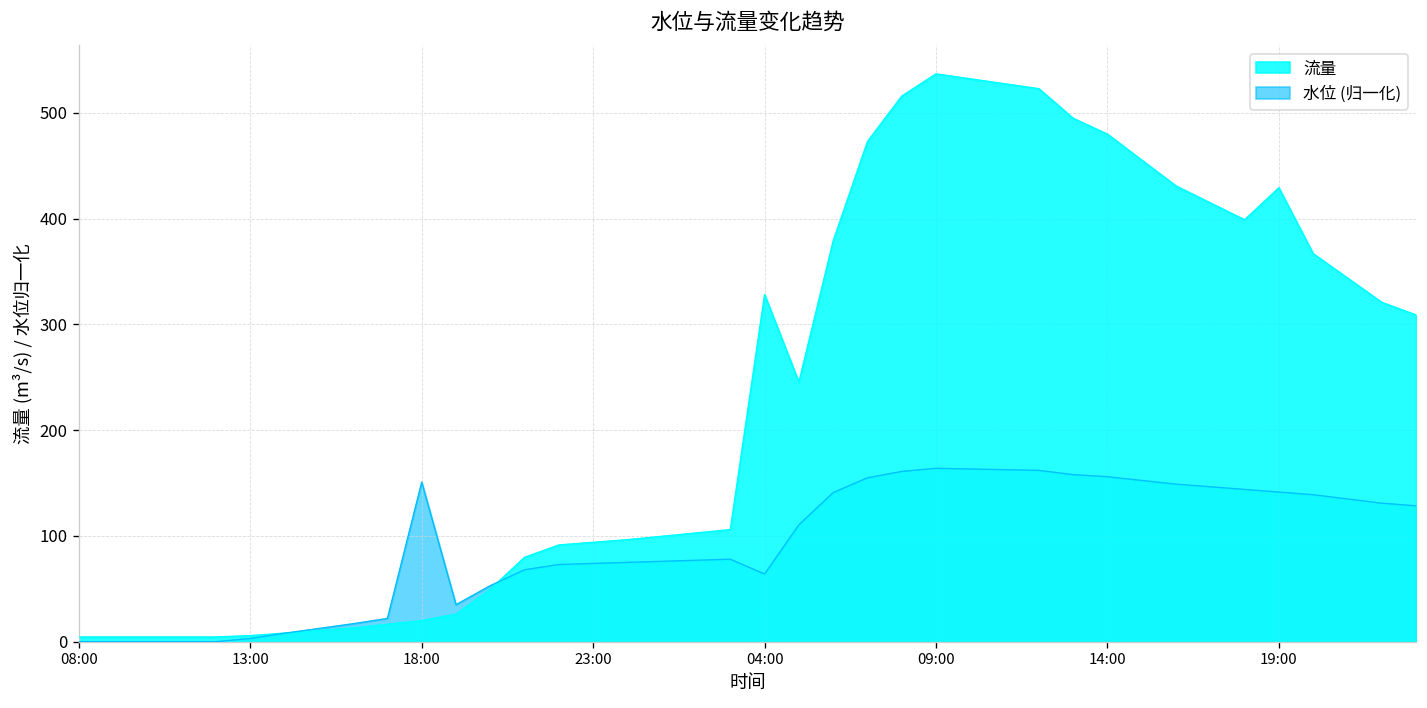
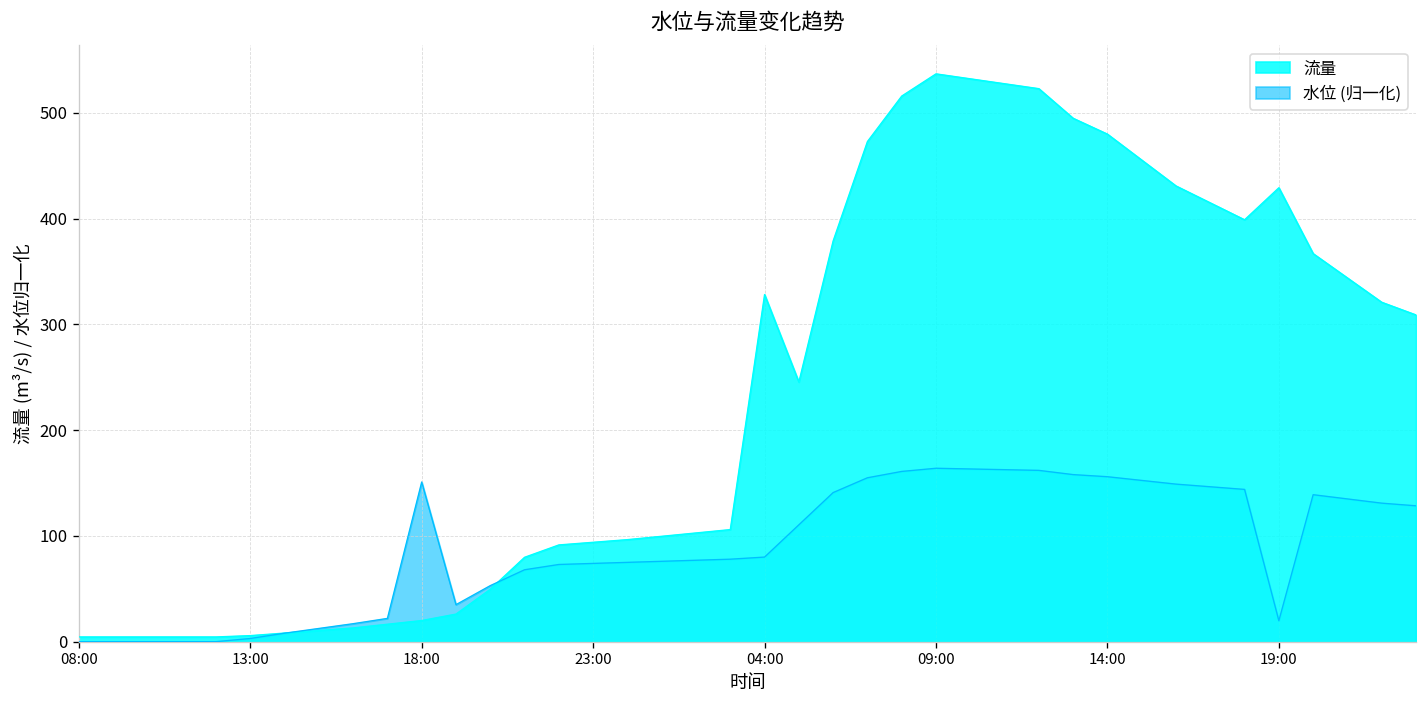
  {
    "流量": {
      "08:00": 0,
      "18:00": 20,
      "23:00": 90,
      "04:00": 330,
      "09:00": 540,
      "14:00": 480,
      "19:00": 430
    },
    "水位 (归一化)": {
      "08:00": 0,
      "18:00": 150,
      "23:00": 70,
-     "04:00": 60,
+     "04:00": 80,
      "09:00": 160,
      "14:00": 160,
-     "19:00": 140
+     "19:00": 20
    }
  }
